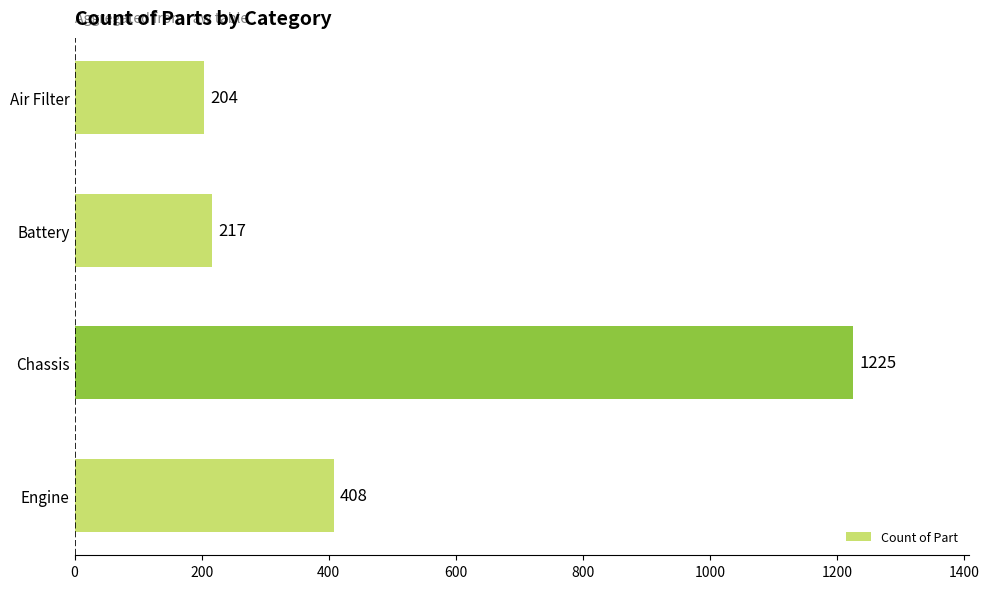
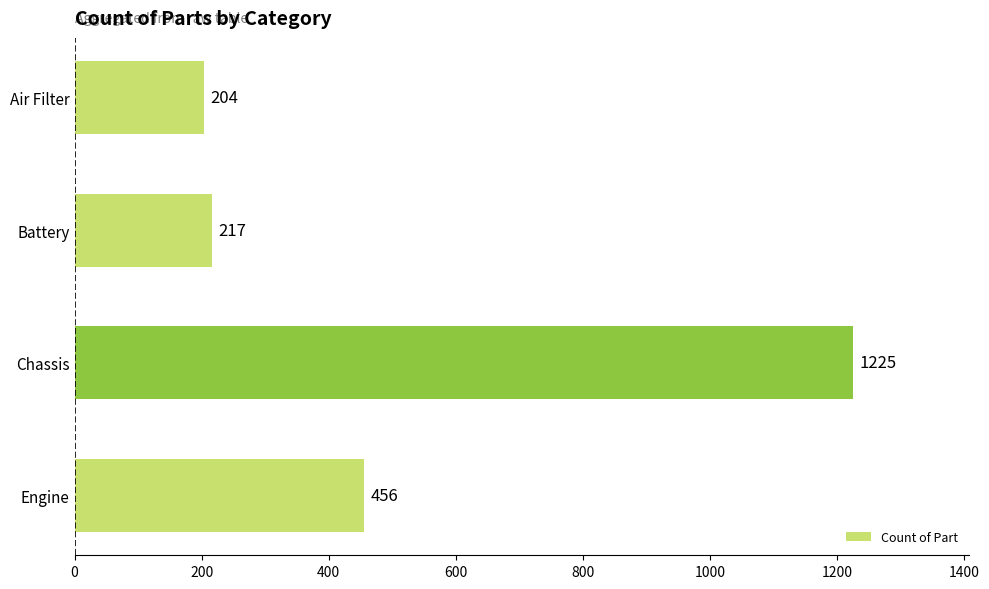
  {
    "Air Filter": 204,
    "Battery": 217,
    "Chassis": 1225,
-   "Engine": 408
+   "Engine": 456
  }
